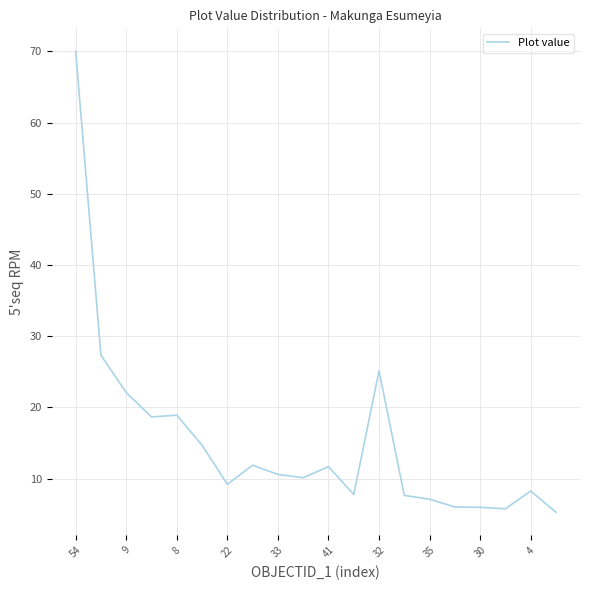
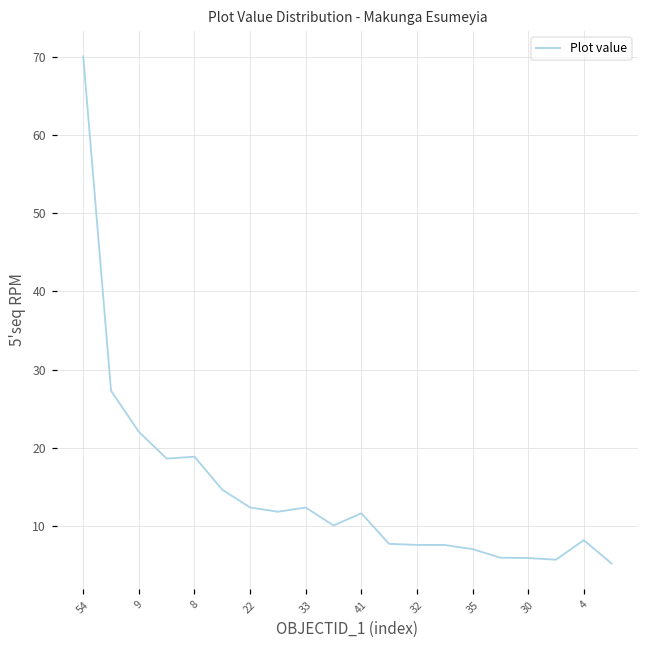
  {
    "54": 70,
    "8": 19,
-   "22": 9,
-   "33": 11,
+   "22": 12,
+   "33": 12,
    "41": 12,
-   "32": 25,
+   "32": 8,
    "35": 7,
    "30": 6,
    "4": 8
  }
